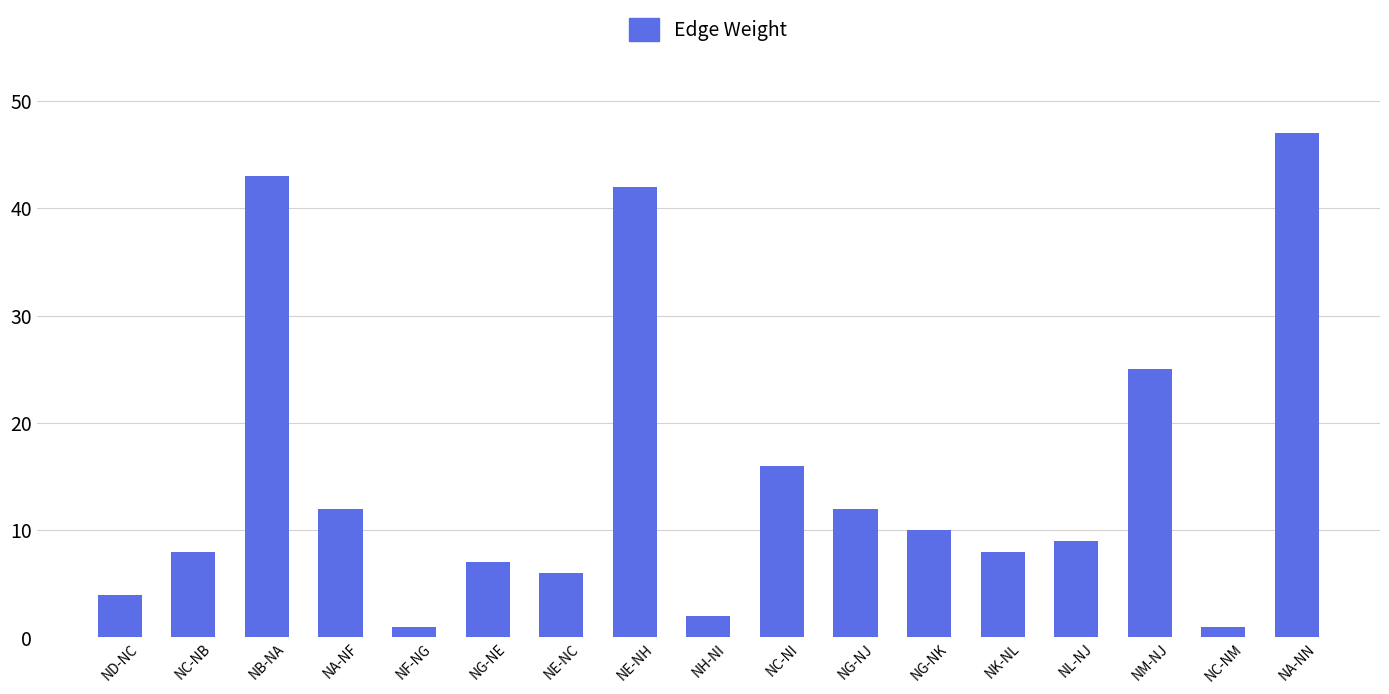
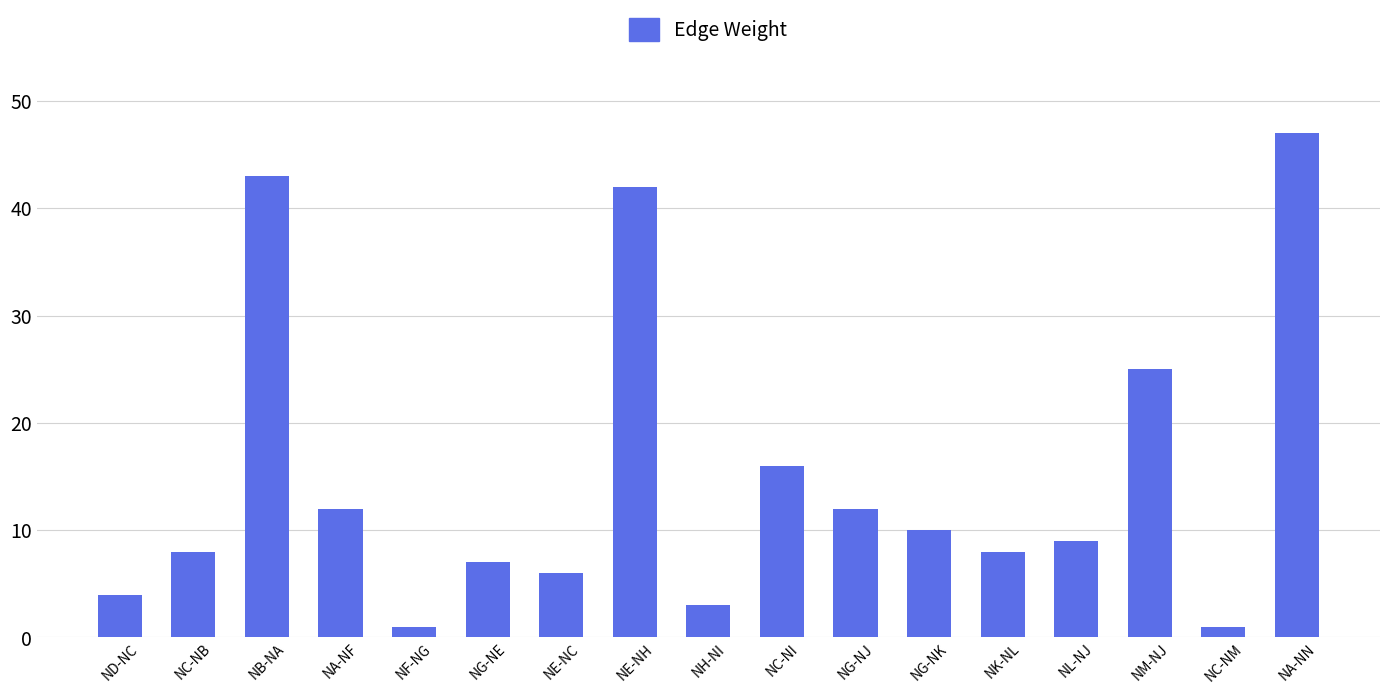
  {
    "ND-NC": 4,
    "NC-NB": 8,
    "NB-NA": 43,
    "NA-NF": 12,
    "NF-NG": 1,
    "NG-NE": 7,
    "NE-NC": 6,
    "NE-NH": 42,
-   "NH-NI": 2,
+   "NH-NI": 3,
    "NC-NI": 16,
    "NG-NJ": 12,
    "NG-NK": 10,
    "NK-NL": 8,
    "NL-NJ": 9,
    "NM-NJ": 25,
    "NC-NM": 1,
    "NA-NN": 47
  }
